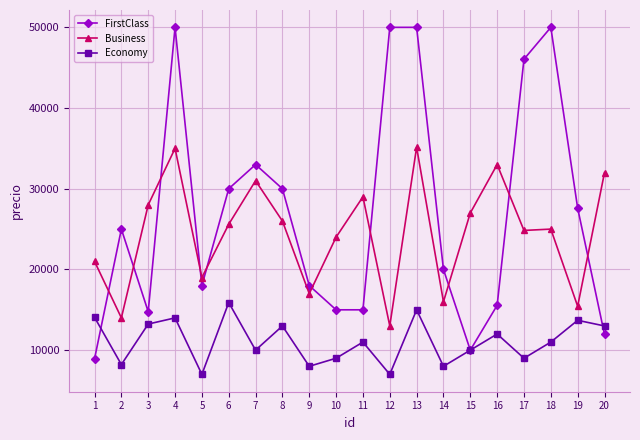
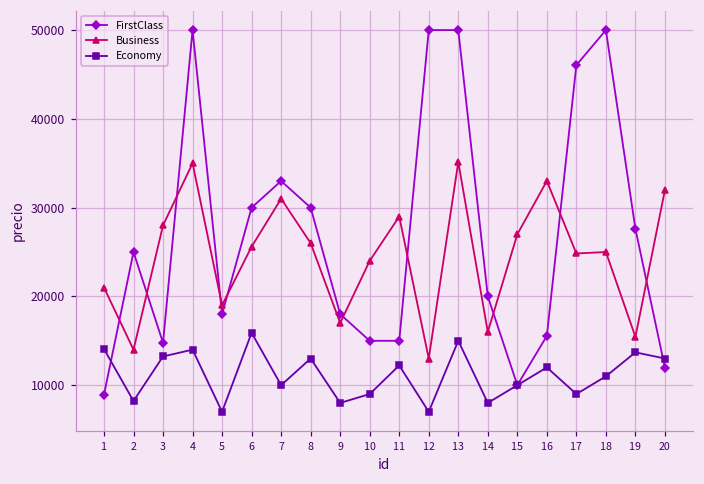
  {
    "FirstClass": {
      "1": 9000,
      "2": 25000,
      "3": 15000,
      "4": 50000,
      "5": 18000,
      "6": 30000,
      "7": 33000,
      "8": 30000,
      "9": 18000,
      "10": 15000,
      "11": 15000,
      "12": 50000,
      "13": 50000,
      "14": 20000,
      "16": 16000,
      "17": 46000,
      "18": 50000,
      "19": 28000,
      "20": 12000
    },
    "Business": {
      "1": 21000,
      "2": 14000,
      "3": 28000,
      "4": 35000,
      "5": 19000,
      "6": 26000,
      "7": 31000,
      "8": 26000,
      "9": 17000,
      "10": 24000,
      "11": 29000,
      "12": 13000,
      "13": 35000,
      "14": 16000,
      "15": 27000,
      "16": 33000,
      "17": 25000,
      "18": 25000,
      "19": 15000,
      "20": 32000
    },
    "Economy": {
      "1": 14000,
      "2": 8000,
      "3": 13000,
      "4": 14000,
      "5": 7000,
      "6": 16000,
      "7": 10000,
      "8": 13000,
      "9": 8000,
      "10": 9000,
-     "11": 11000,
+     "11": 12000,
      "12": 7000,
      "13": 15000,
      "14": 8000,
      "16": 12000,
      "17": 9000,
      "18": 11000,
      "19": 14000,
      "20": 13000
    }
  }
